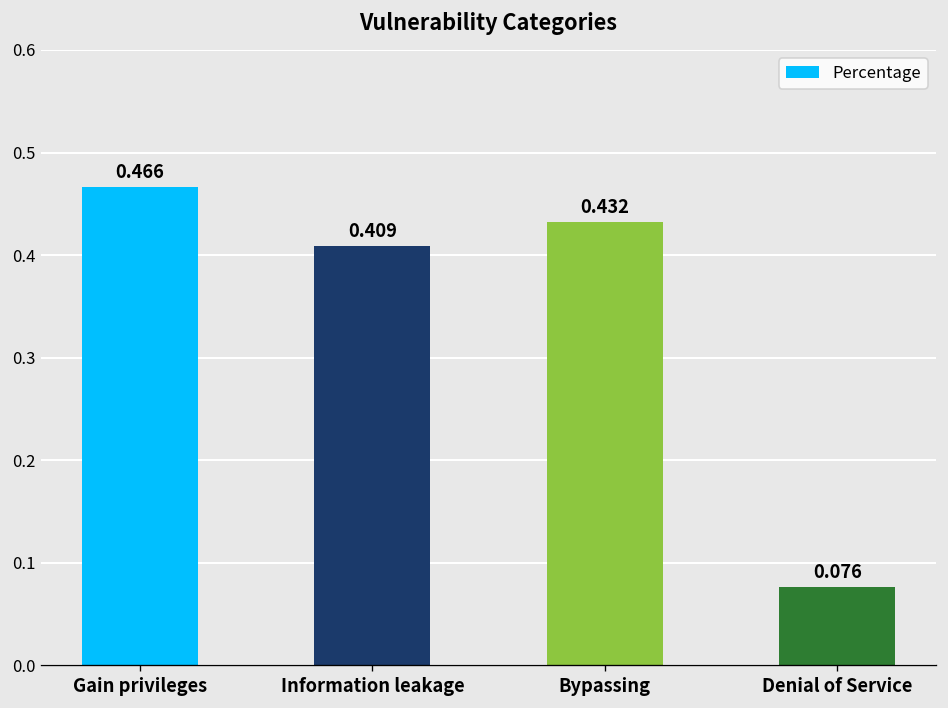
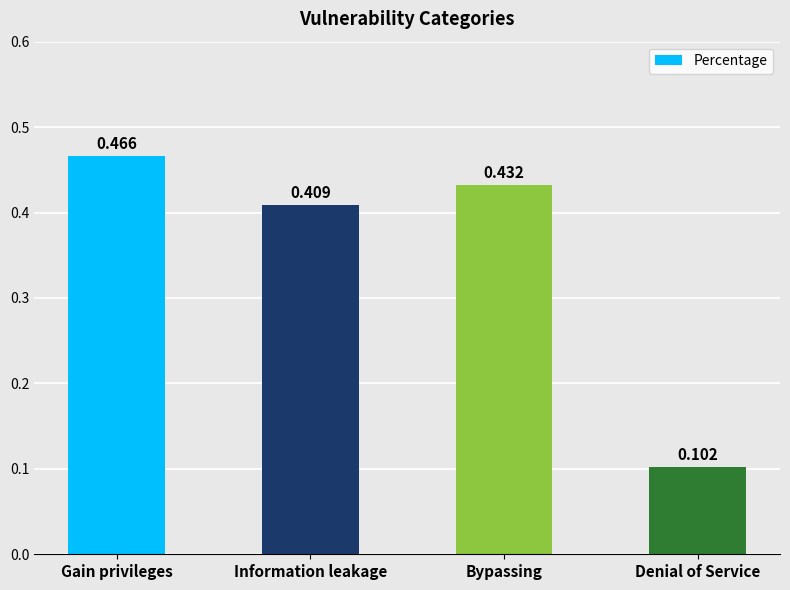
  {
    "Gain privileges": 0.466,
    "Information leakage": 0.409,
    "Bypassing": 0.432,
-   "Denial of Service": 0.076
+   "Denial of Service": 0.102
  }
